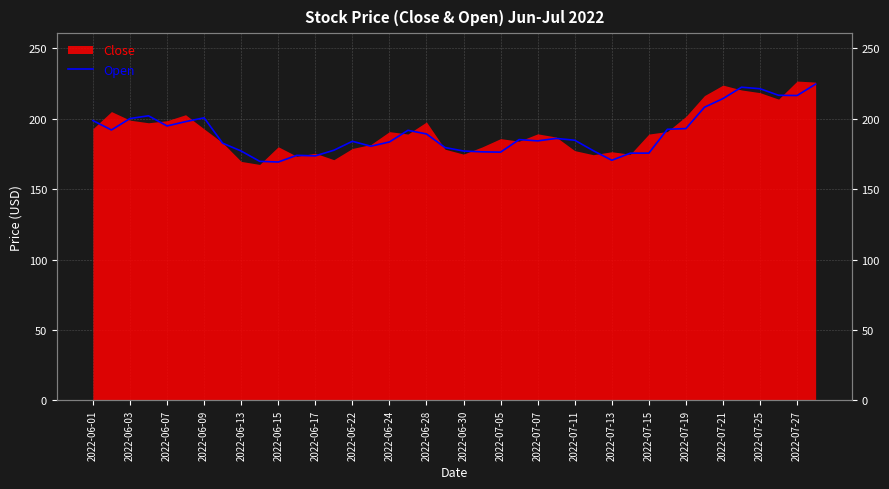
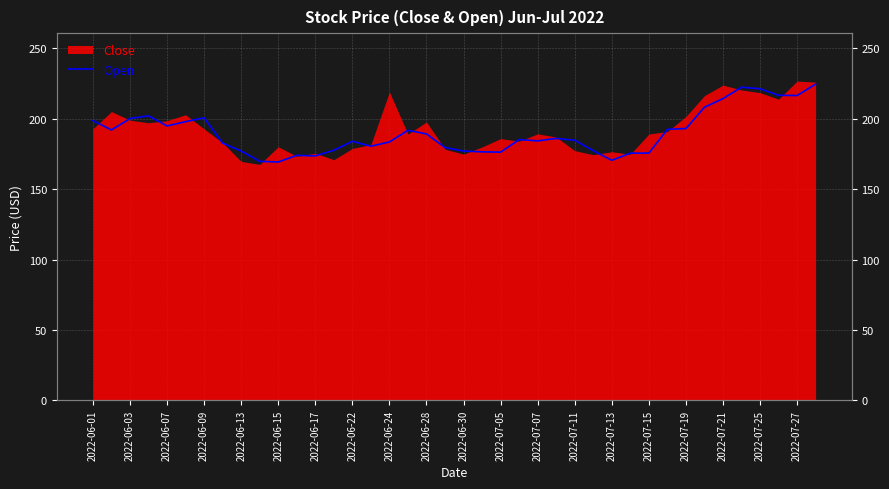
  {
    "Open": {
      "2022-06-01": 199,
      "2022-06-07": 195,
      "2022-06-09": 201,
      "2022-06-13": 177,
      "2022-06-15": 169,
      "2022-06-17": 174,
      "2022-06-22": 184,
      "2022-06-24": 184,
      "2022-06-28": 189,
      "2022-06-30": 177,
      "2022-07-05": 176,
      "2022-07-07": 184,
      "2022-07-11": 185,
      "2022-07-13": 171,
      "2022-07-15": 176,
      "2022-07-19": 193,
      "2022-07-21": 214,
      "2022-07-25": 221,
      "2022-07-27": 216
    },
    "Close": {
      "2022-06-01": 193,
      "2022-06-07": 199,
      "2022-06-09": 193,
      "2022-06-13": 170,
      "2022-06-15": 180,
      "2022-06-17": 176,
      "2022-06-22": 179,
-     "2022-06-24": 191,
+     "2022-06-24": 219,
      "2022-06-28": 198,
      "2022-06-30": 175,
      "2022-07-05": 186,
      "2022-07-07": 189,
      "2022-07-11": 177,
      "2022-07-13": 177,
      "2022-07-15": 189,
      "2022-07-19": 202,
      "2022-07-21": 224,
      "2022-07-25": 219,
      "2022-07-27": 227
    }
  }
